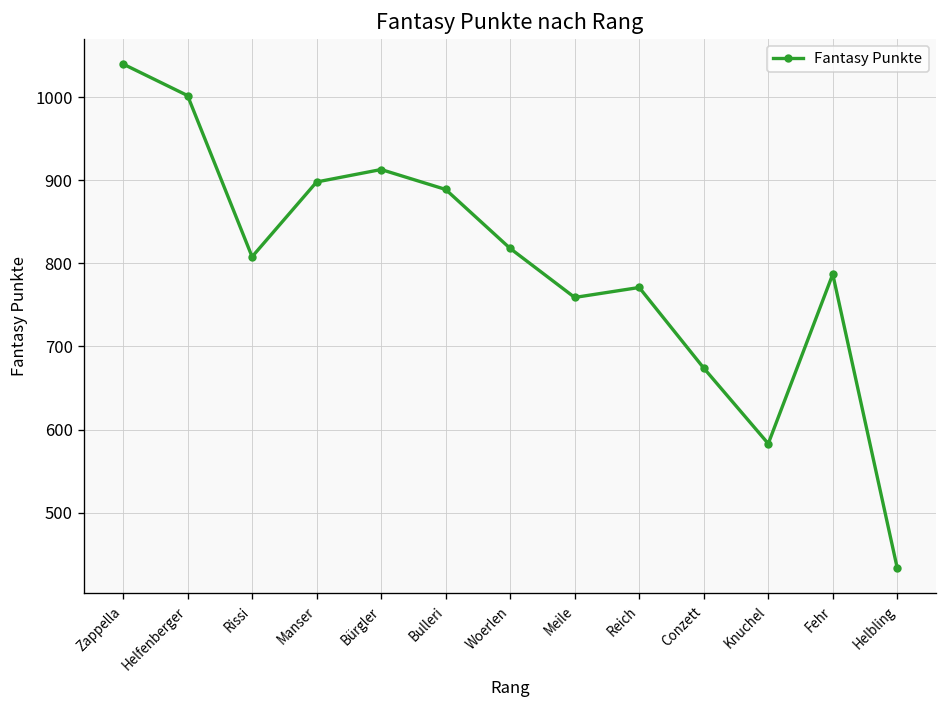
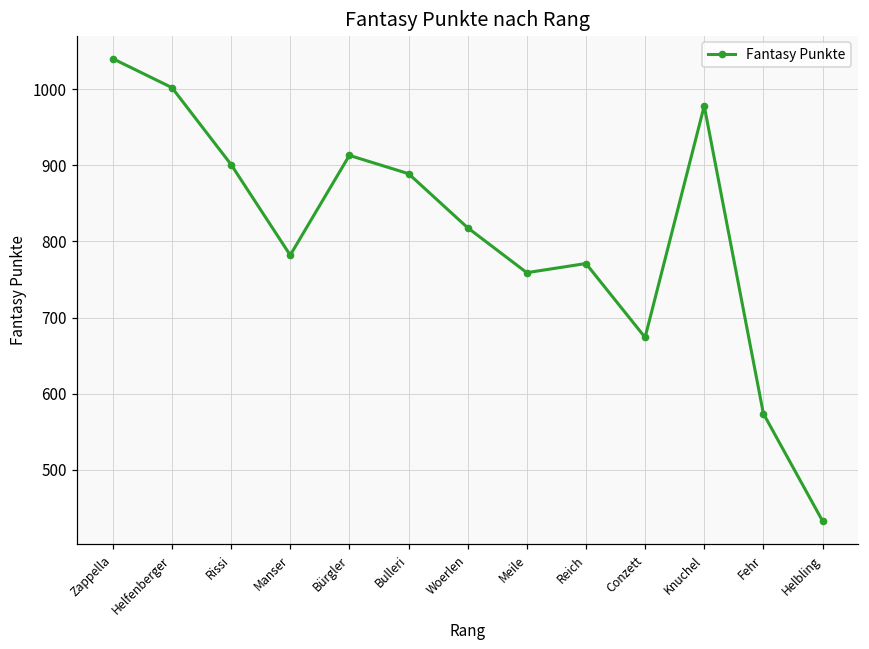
  {
    "Zappella": 1040,
    "Helfenberger": 1000,
-   "Rissi": 810,
-   "Manser": 900,
+   "Rissi": 900,
+   "Manser": 780,
    "Bürgler": 910,
    "Bulleri": 890,
    "Woerlen": 820,
    "Meile": 760,
    "Reich": 770,
    "Conzett": 670,
-   "Knuchel": 580,
-   "Fehr": 790,
+   "Knuchel": 980,
+   "Fehr": 570,
    "Helbling": 430
  }
